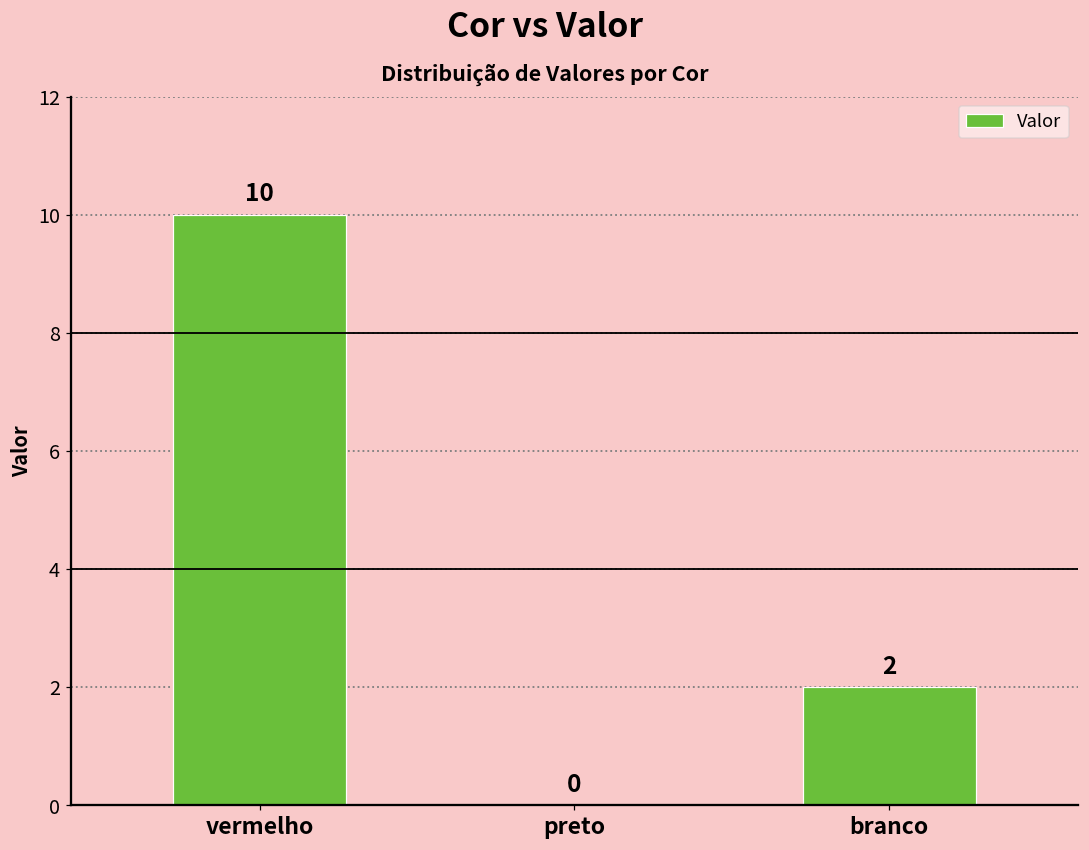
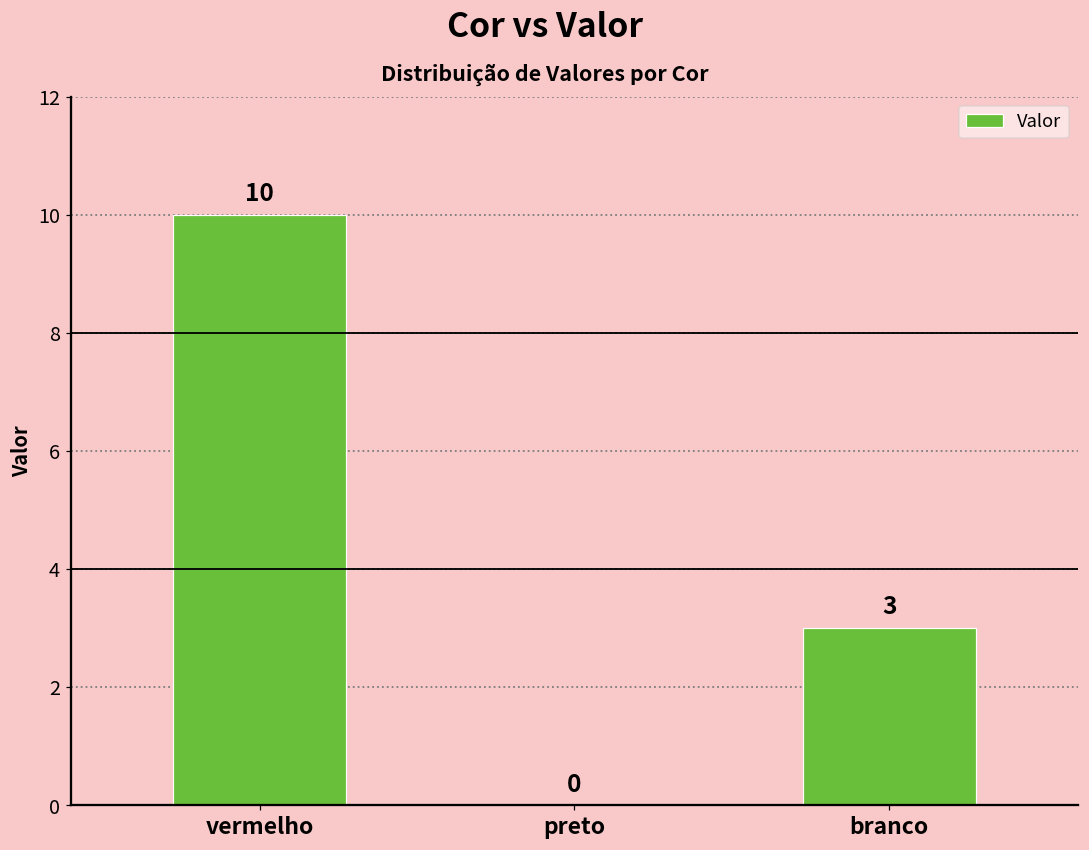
  {
    "vermelho": 10,
    "preto": 0,
-   "branco": 2
+   "branco": 3
  }
